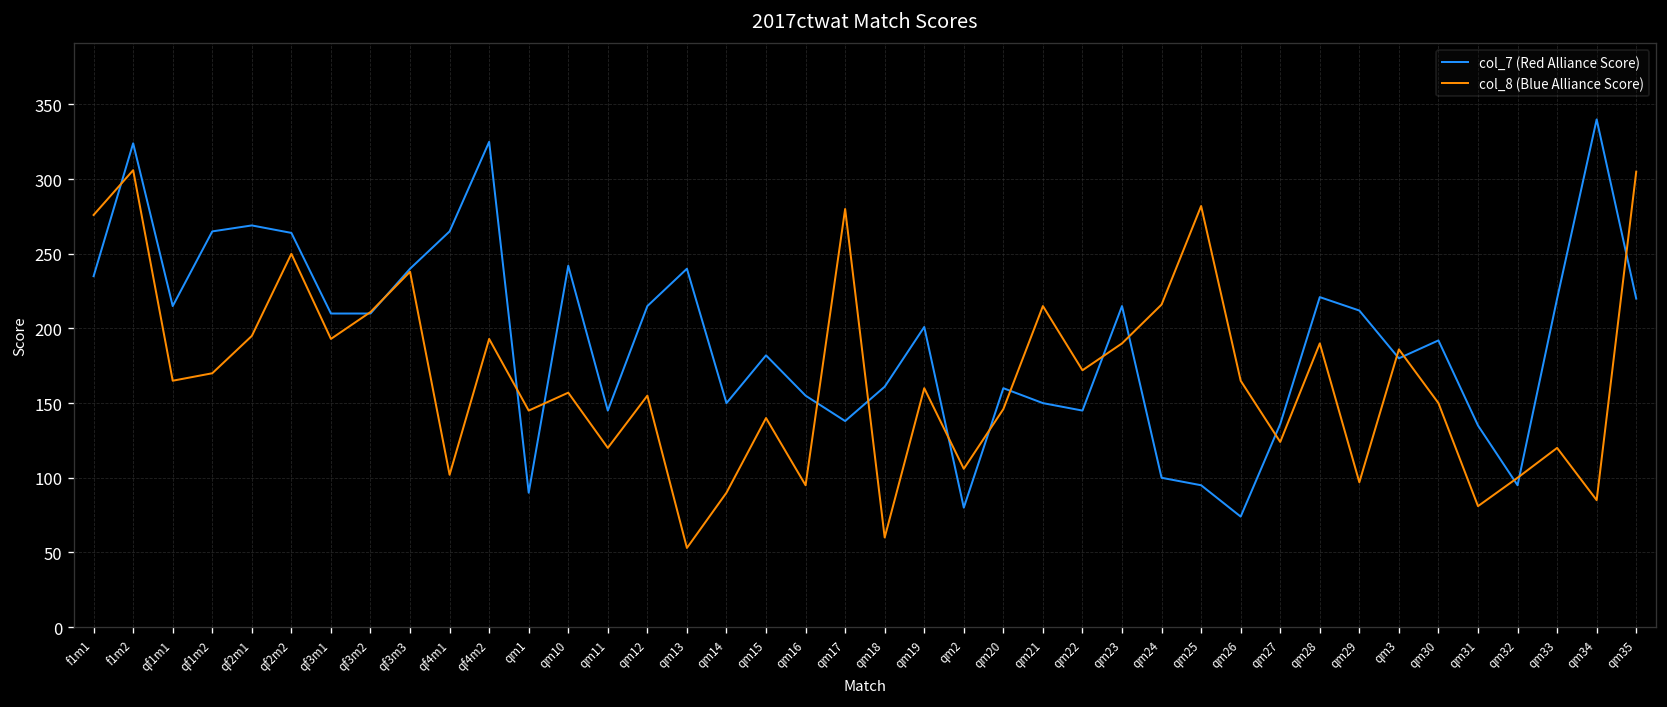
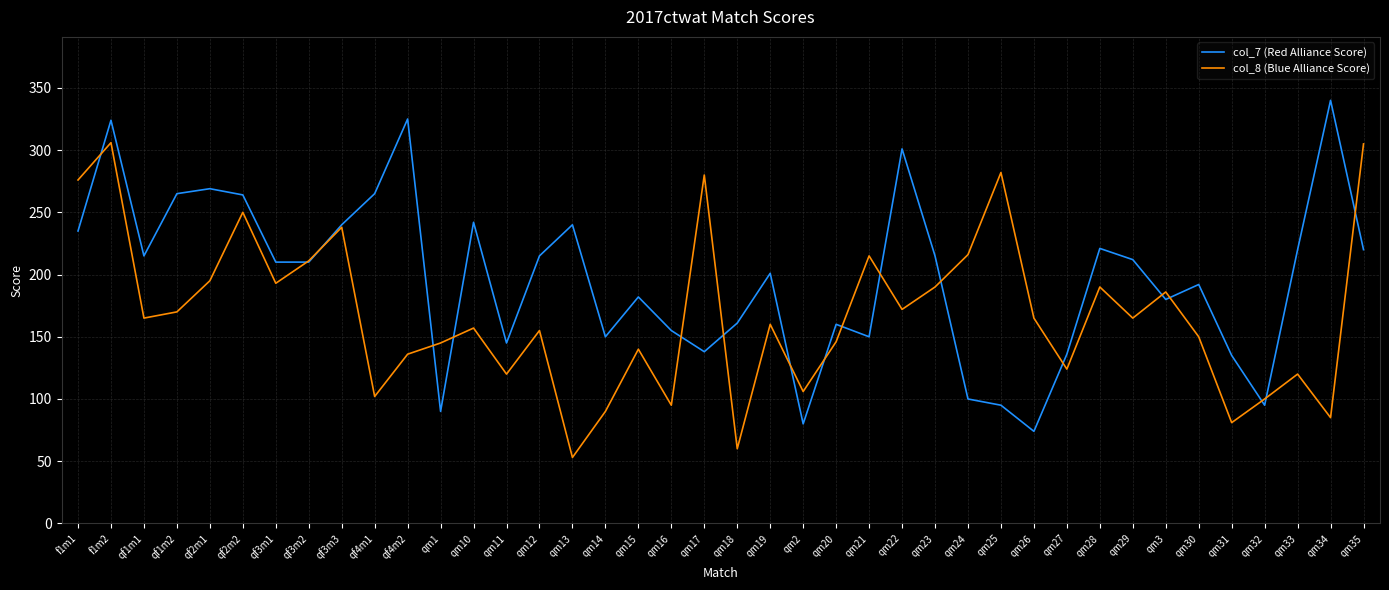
  {
    "col_7 (Red Alliance Score)": {
      "f1m1": 235,
      "f1m2": 324,
      "qf1m1": 215,
      "qf1m2": 265,
      "qf2m1": 269,
      "qf2m2": 264,
      "qf3m1": 210,
      "qf4m1": 265,
      "qf4m2": 325,
      "qm1": 90,
      "qm10": 242,
      "qm11": 145,
      "qm12": 215,
      "qm13": 240,
      "qm14": 150,
      "qm15": 182,
      "qm16": 155,
      "qm17": 138,
      "qm18": 161,
      "qm19": 201,
      "qm2": 80,
      "qm20": 160,
      "qm21": 150,
-     "qm22": 145,
+     "qm22": 301,
      "qm23": 215,
      "qm24": 100,
      "qm25": 95,
      "qm26": 74,
      "qm27": 136,
      "qm28": 221,
      "qm29": 212,
      "qm3": 180,
      "qm30": 192,
      "qm31": 135,
      "qm32": 95,
      "qm33": 220,
      "qm34": 340,
      "qm35": 220
    },
    "col_8 (Blue Alliance Score)": {
      "f1m1": 276,
      "f1m2": 306,
      "qf1m1": 165,
      "qf1m2": 170,
      "qf2m1": 195,
      "qf2m2": 250,
      "qf3m1": 193,
      "qf4m1": 102,
-     "qf4m2": 193,
+     "qf4m2": 136,
      "qm1": 145,
      "qm10": 157,
      "qm11": 120,
      "qm12": 155,
      "qm13": 53,
      "qm14": 90,
      "qm15": 140,
      "qm16": 95,
      "qm17": 280,
      "qm18": 60,
      "qm19": 160,
      "qm2": 106,
      "qm20": 146,
      "qm21": 215,
      "qm22": 172,
      "qm23": 190,
      "qm24": 216,
      "qm25": 282,
      "qm26": 165,
      "qm27": 124,
      "qm28": 190,
-     "qm29": 97,
+     "qm29": 165,
      "qm3": 186,
      "qm30": 150,
      "qm31": 81,
      "qm32": 100,
      "qm33": 120,
      "qm34": 85,
      "qm35": 305
    }
  }
